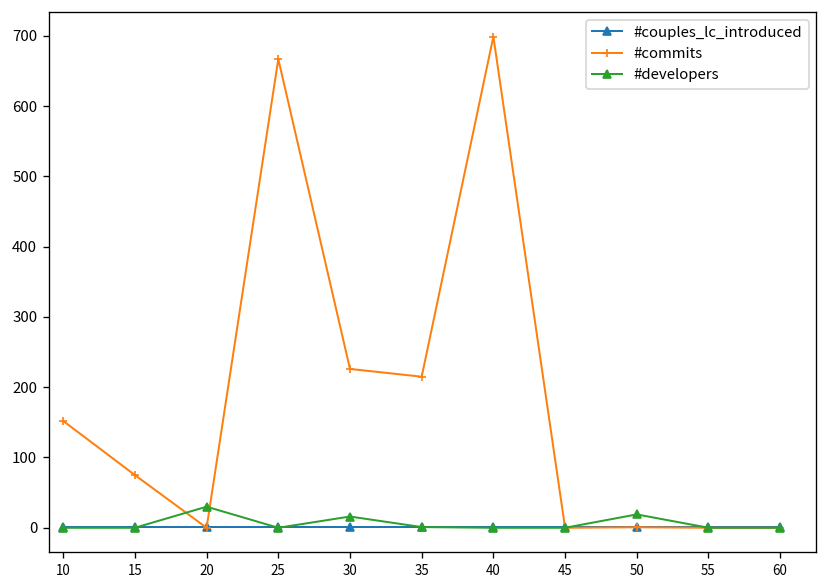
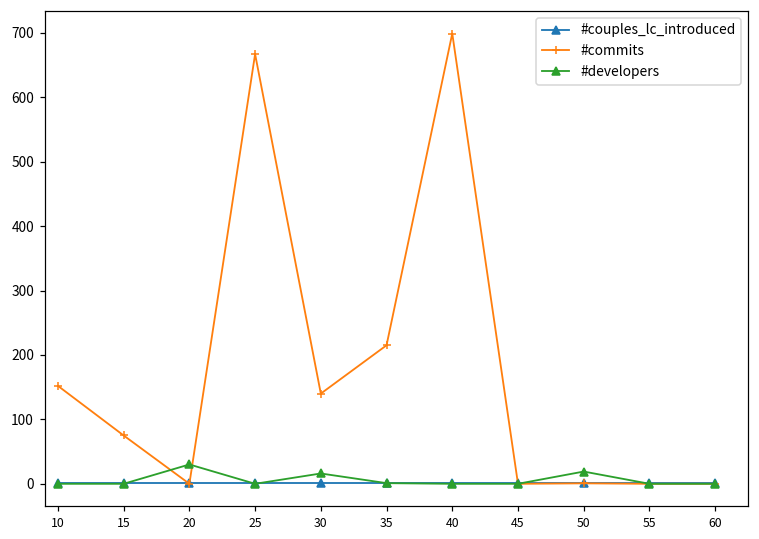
  {
    "#couples_lc_introduced": {
      "30": 0
    },
    "#commits": {
      "10": 150,
      "15": 80,
      "25": 670,
-     "30": 230,
+     "30": 140,
      "35": 220,
      "40": 700
    },
    "#developers": {
      "20": 30,
      "30": 20,
      "50": 20
    }
  }
